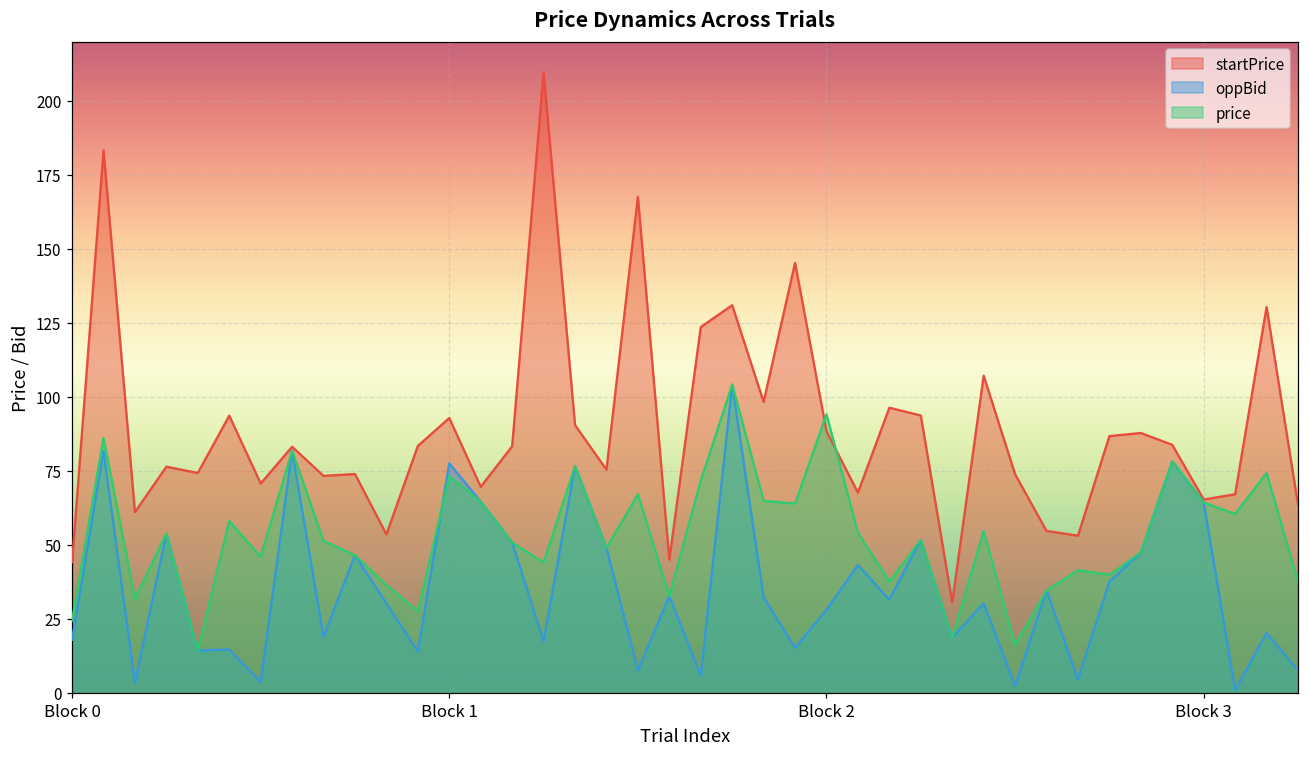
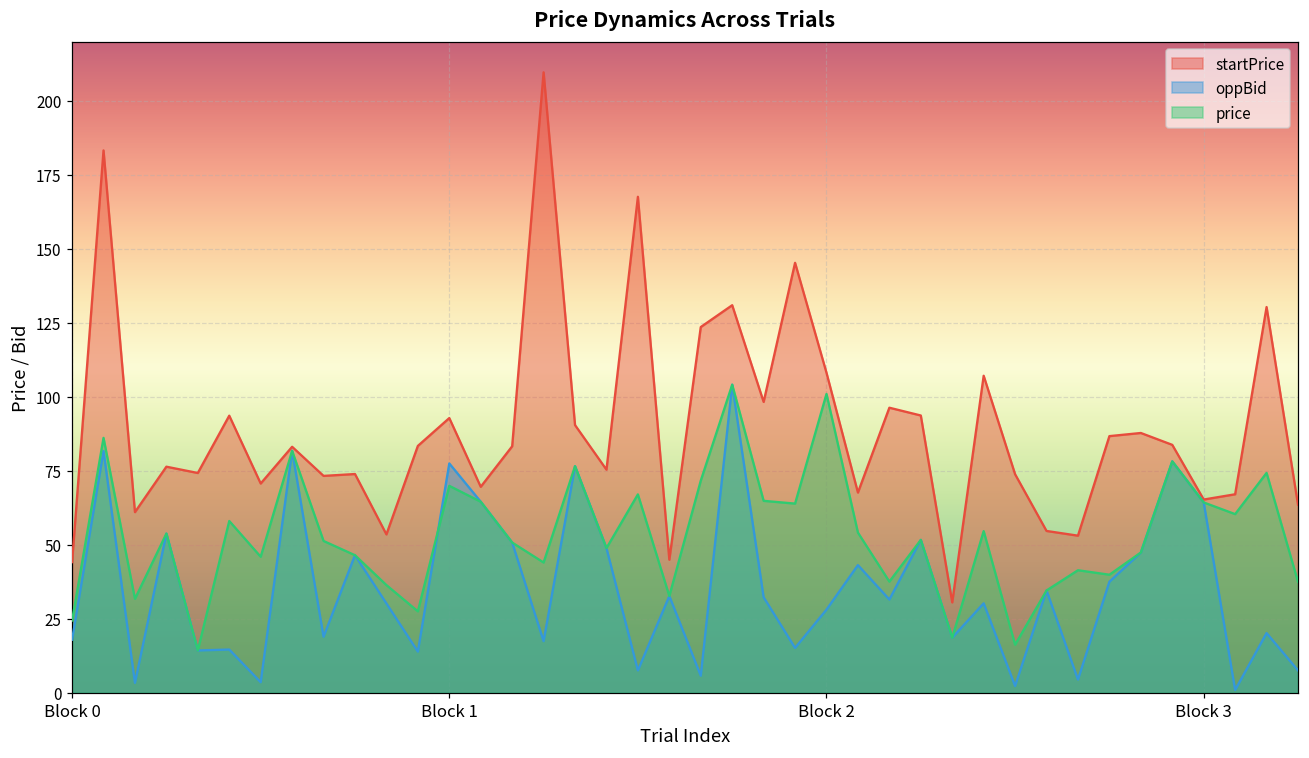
  {
    "startPrice": {
      "Block 0": 44,
      "Block 1": 93,
-     "Block 2": 88,
+     "Block 2": 108,
      "Block 3": 65
    },
    "oppBid": {
      "Block 0": 18,
      "Block 1": 78,
      "Block 2": 28
    },
    "price": {
      "Block 0": 24,
-     "Block 1": 73,
-     "Block 2": 94
+     "Block 1": 70,
+     "Block 2": 101
    }
  }
